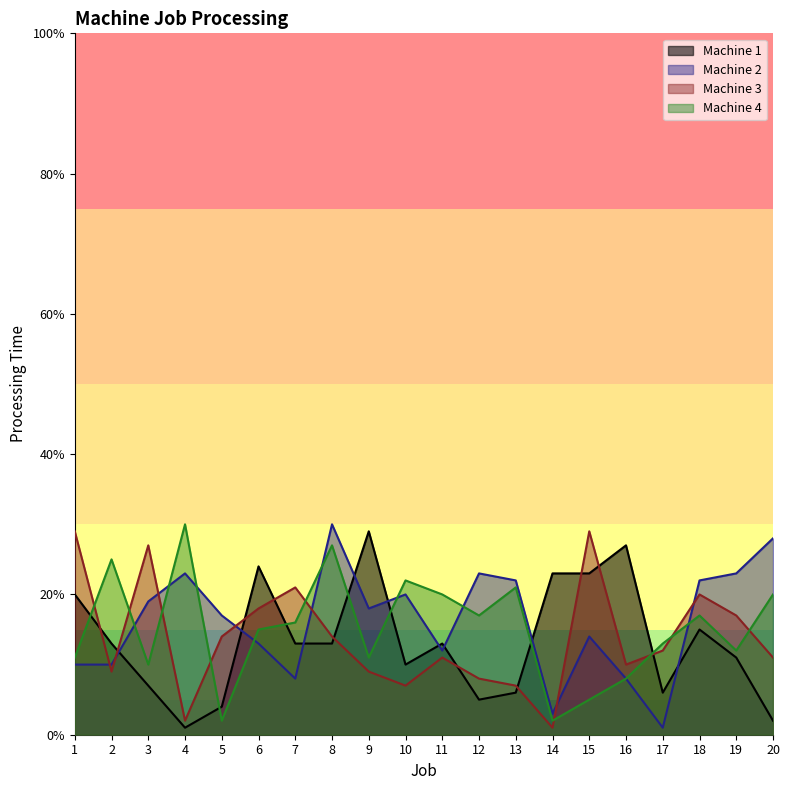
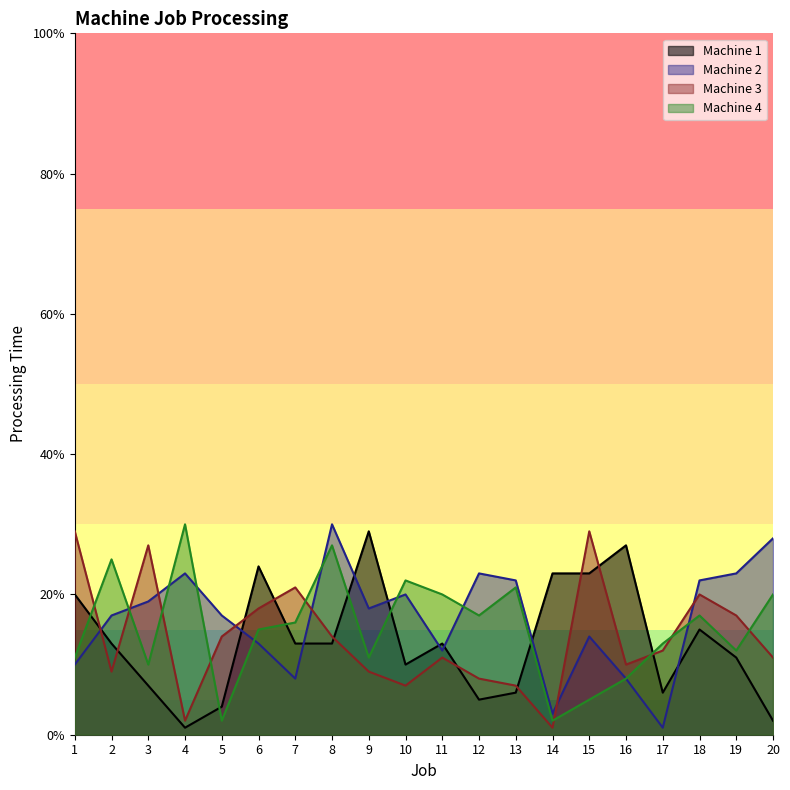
  {
    "Machine 1": {
      "1": "20%",
      "2": "13%",
      "3": "7%",
      "4": "1%",
      "5": "4%",
      "6": "24%",
      "7": "13%",
      "8": "13%",
      "9": "29%",
      "10": "10%",
      "11": "13%",
      "12": "5%",
      "13": "6%",
      "14": "23%",
      "15": "23%",
      "16": "27%",
      "17": "6%",
      "18": "15%",
      "19": "11%",
      "20": "2%"
    },
    "Machine 2": {
      "1": "10%",
-     "2": "10%",
+     "2": "17%",
      "3": "19%",
      "4": "23%",
      "5": "17%",
      "6": "13%",
      "7": "8%",
      "8": "30%",
      "9": "18%",
      "10": "20%",
      "11": "12%",
      "12": "23%",
      "13": "22%",
      "14": "3%",
      "15": "14%",
      "17": "1%",
      "18": "22%",
      "19": "23%",
      "20": "28%"
    },
    "Machine 3": {
      "1": "29%",
      "2": "9%",
      "3": "27%",
      "4": "2%",
      "5": "14%",
      "6": "18%",
      "7": "21%",
      "8": "14%",
      "9": "9%",
      "10": "7%",
      "11": "11%",
      "12": "8%",
      "13": "7%",
      "14": "1%",
      "15": "29%",
      "16": "10%",
      "17": "12%",
      "18": "20%",
      "19": "17%",
      "20": "11%"
    }
  }
